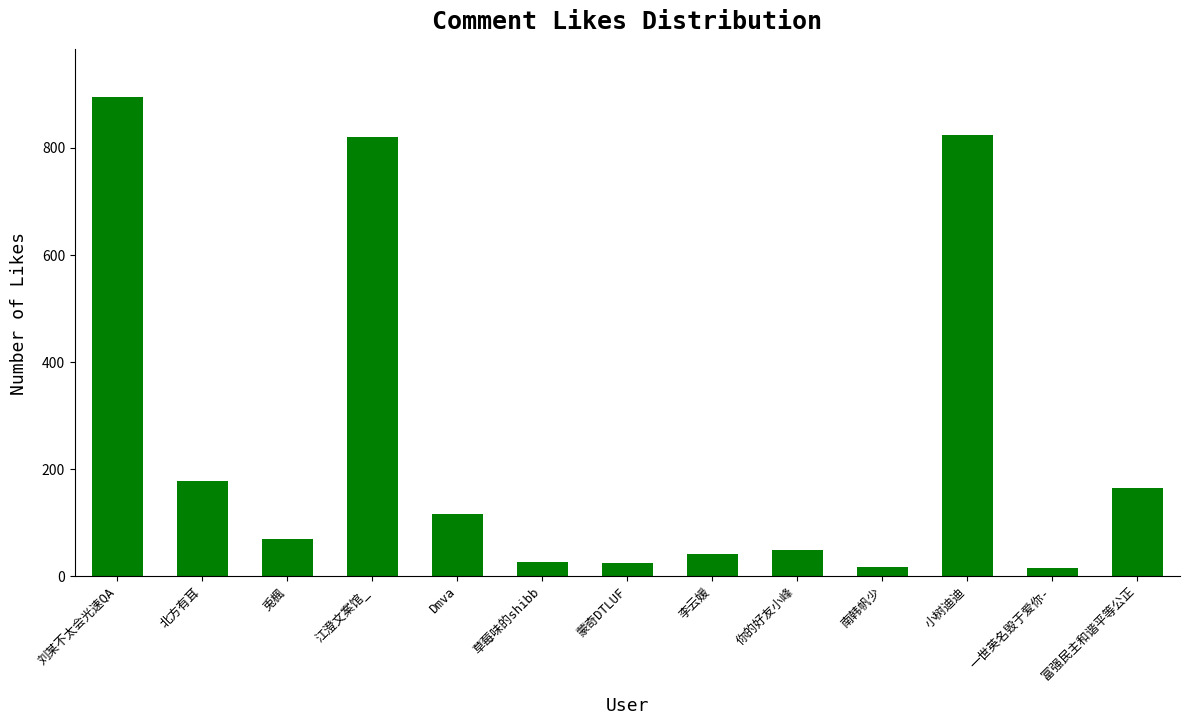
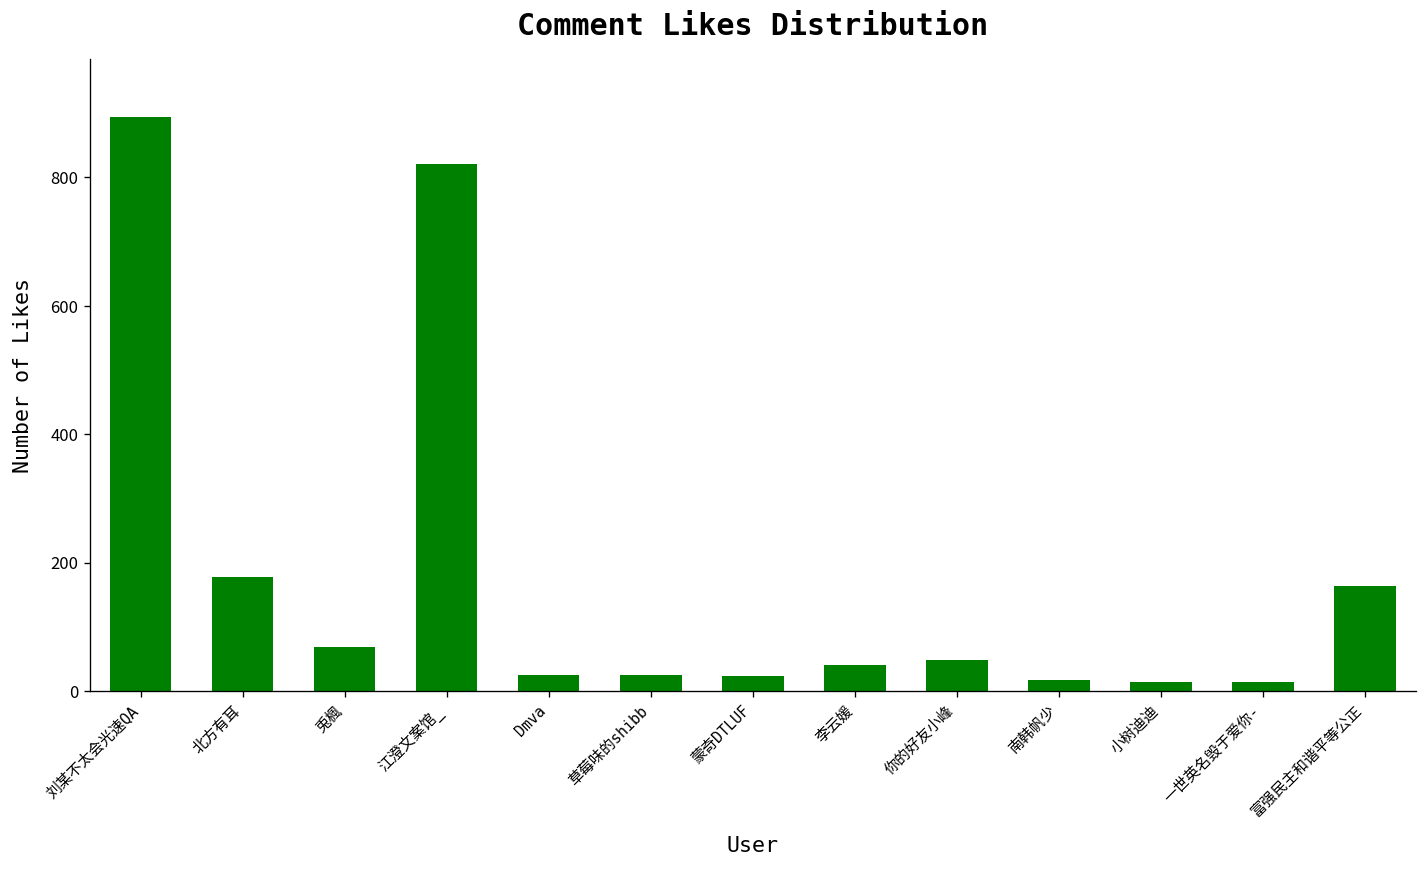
  {
    "刘某不太会光速QA": 890,
    "北方有耳": 180,
    "兎楓": 70,
    "江澄文案馆_": 820,
-   "Dmva": 120,
+   "Dmva": 30,
    "草莓味的shibb": 30,
    "蒙奇DTLUF": 20,
    "李云媛": 40,
    "你的好友小峰": 50,
    "南韩帆少": 20,
-   "小树迪迪": 820,
+   "小树迪迪": 10,
    "一世英名毁于爱你-": 10,
    "富强民主和谐平等公正": 160
  }
